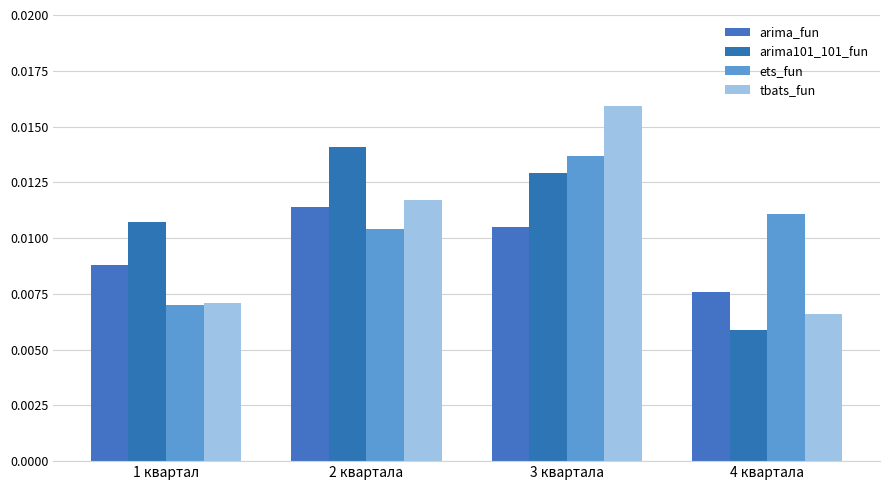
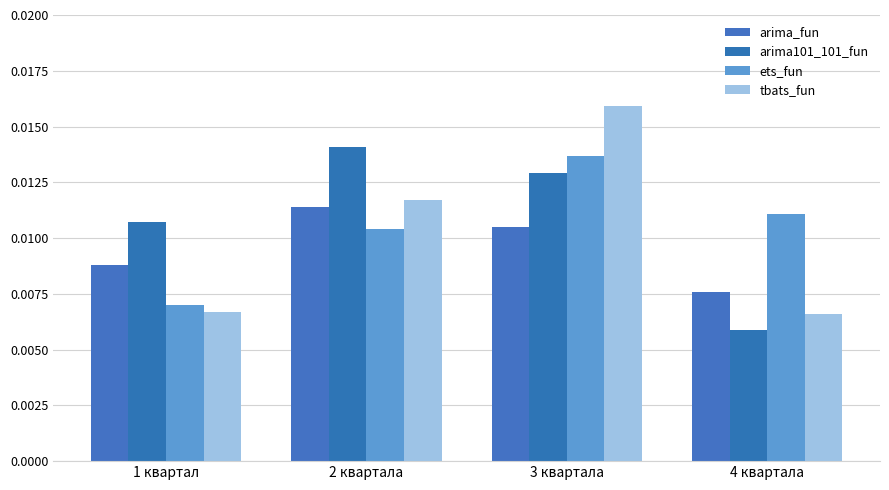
  {
    "tbats_fun": {
-     "1 квартал": 0.0071,
+     "1 квартал": 0.0067,
      "2 квартала": 0.0117,
      "3 квартала": 0.0159,
      "4 квартала": 0.0066
    }
  }
